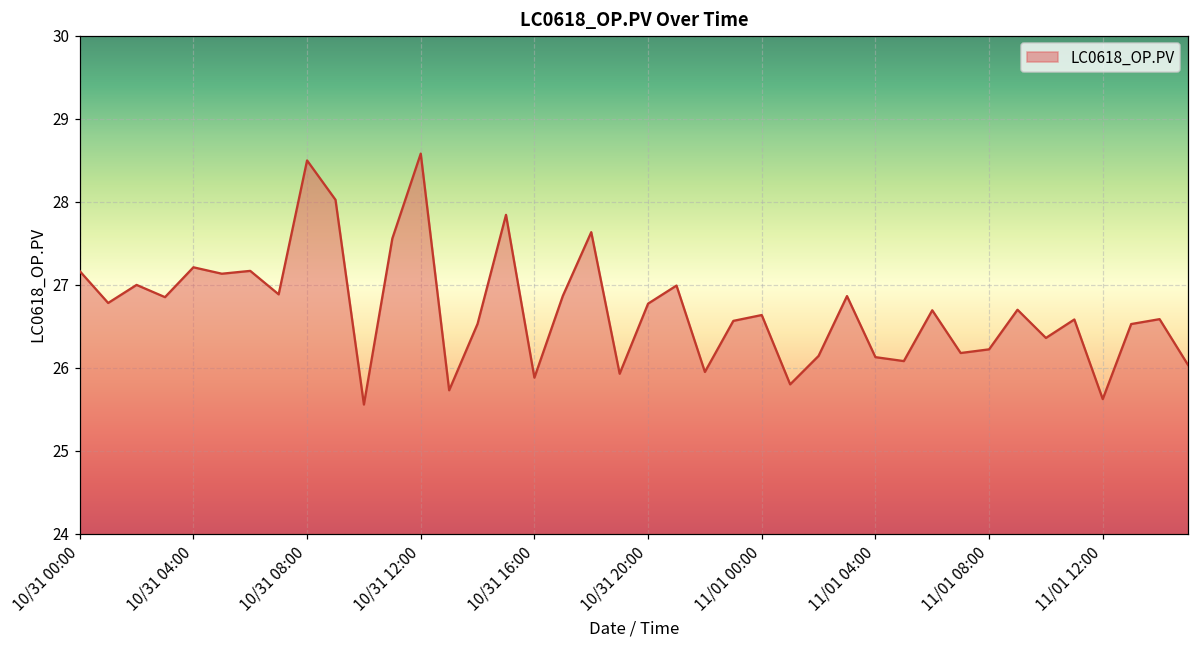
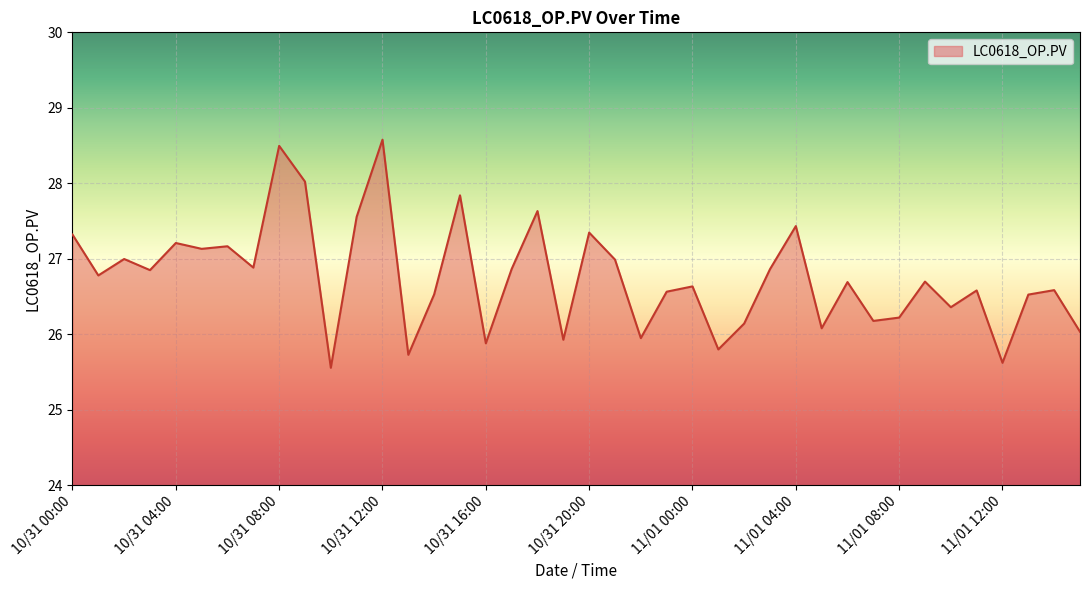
  {
-   "10/31 00:00": 27.2,
+   "10/31 00:00": 27.3,
    "10/31 04:00": 27.2,
    "10/31 08:00": 28.5,
    "10/31 12:00": 28.6,
    "10/31 16:00": 25.9,
-   "10/31 20:00": 26.8,
+   "10/31 20:00": 27.3,
    "11/01 00:00": 26.6,
-   "11/01 04:00": 26.1,
+   "11/01 04:00": 27.4,
    "11/01 08:00": 26.2,
    "11/01 12:00": 25.6
  }
